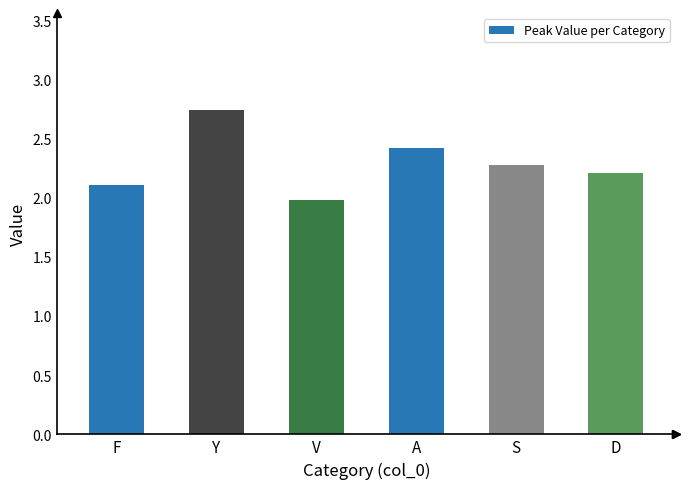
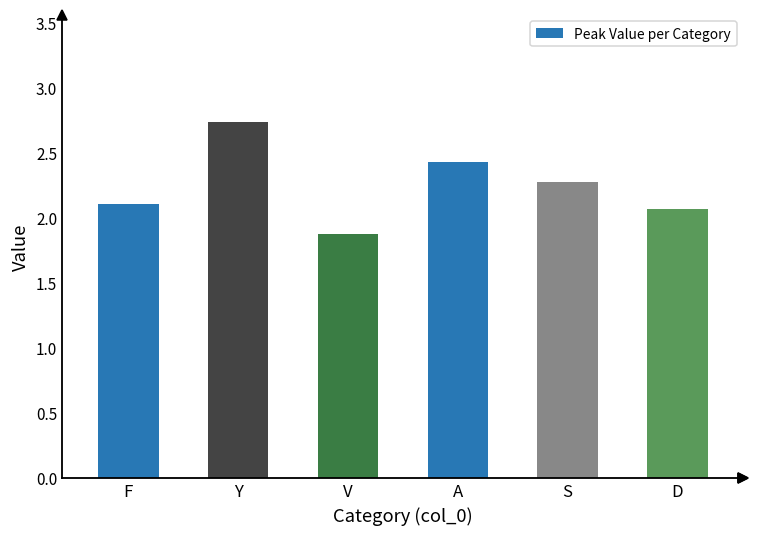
  {
    "Peak Value per Category": {
      "F": 2.11,
      "Y": 2.74,
-     "V": 1.98,
+     "V": 1.87,
      "A": 2.42,
      "S": 2.27,
-     "D": 2.21
+     "D": 2.06
    }
  }
